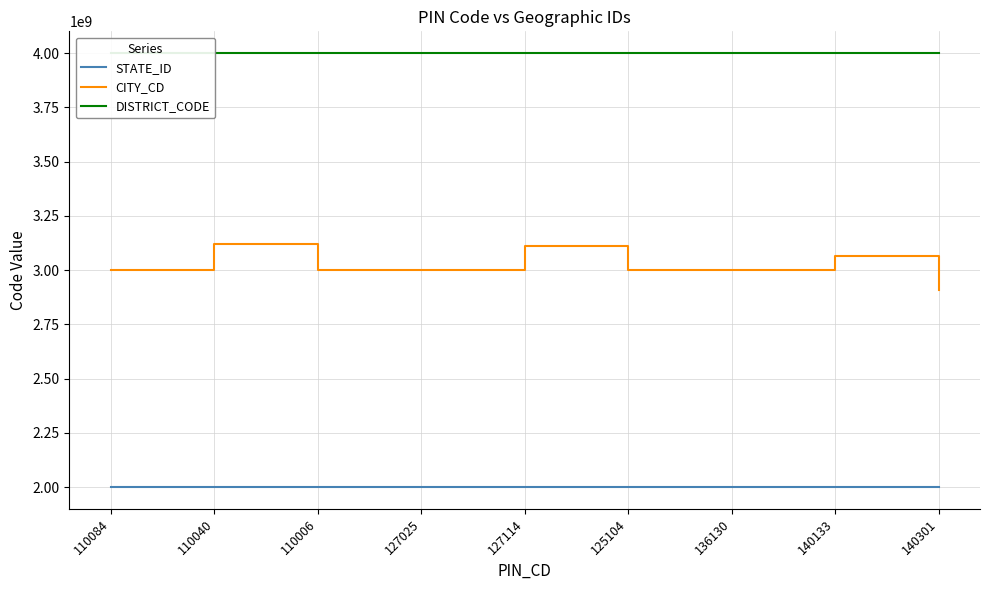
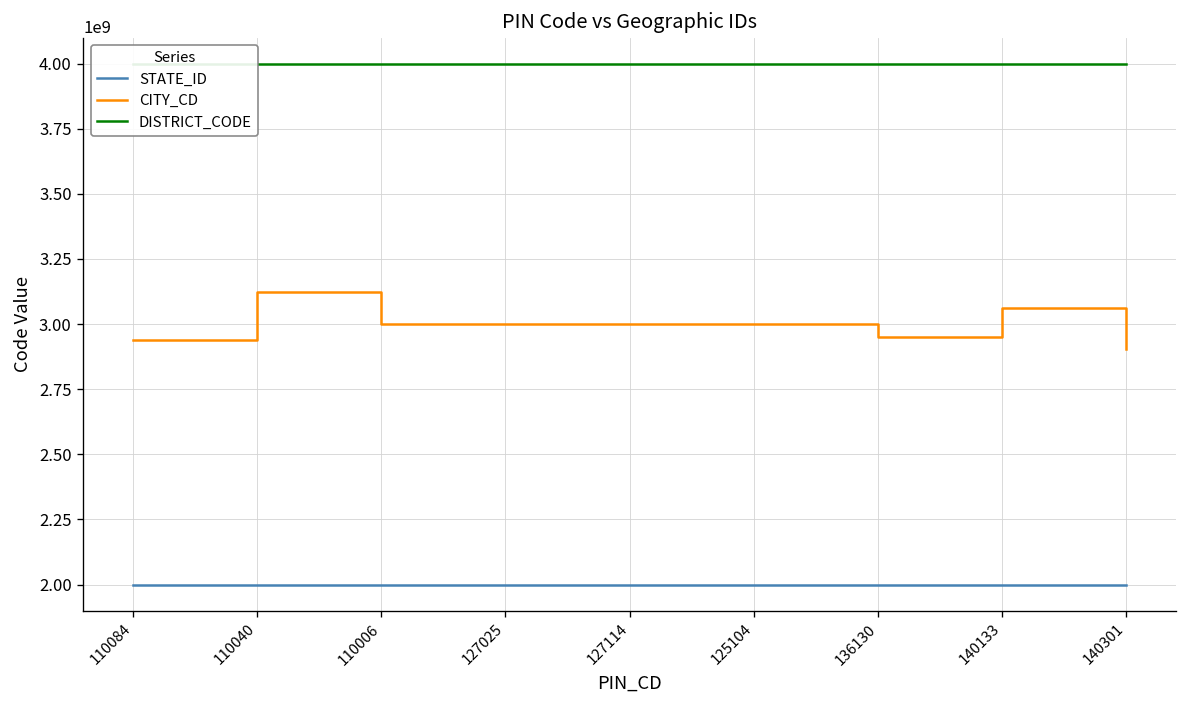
  {
    "STATE_ID": {
      "110084": 2000000000,
      "110040": 2000000000,
      "110006": 2000000000,
      "127025": 2000000000,
      "127114": 2000000000,
      "125104": 2000000000,
      "136130": 2000000000,
      "140133": 2000000000,
      "140301": 2000000000
    },
    "CITY_CD": {
-     "110084": 3000000000,
+     "110084": 2940000000,
      "110040": 3120000000,
      "110006": 3000000000,
      "127025": 3000000000,
-     "127114": 3110000000,
+     "127114": 3000000000,
      "125104": 3000000000,
-     "136130": 3000000000,
+     "136130": 2950000000,
      "140133": 3060000000,
      "140301": 2910000000
    },
    "DISTRICT_CODE": {
      "110006": 4000000000,
      "127025": 4000000000,
      "127114": 4000000000,
      "125104": 4000000000,
      "136130": 4000000000,
      "140133": 4000000000,
      "140301": 4000000000
    }
  }
